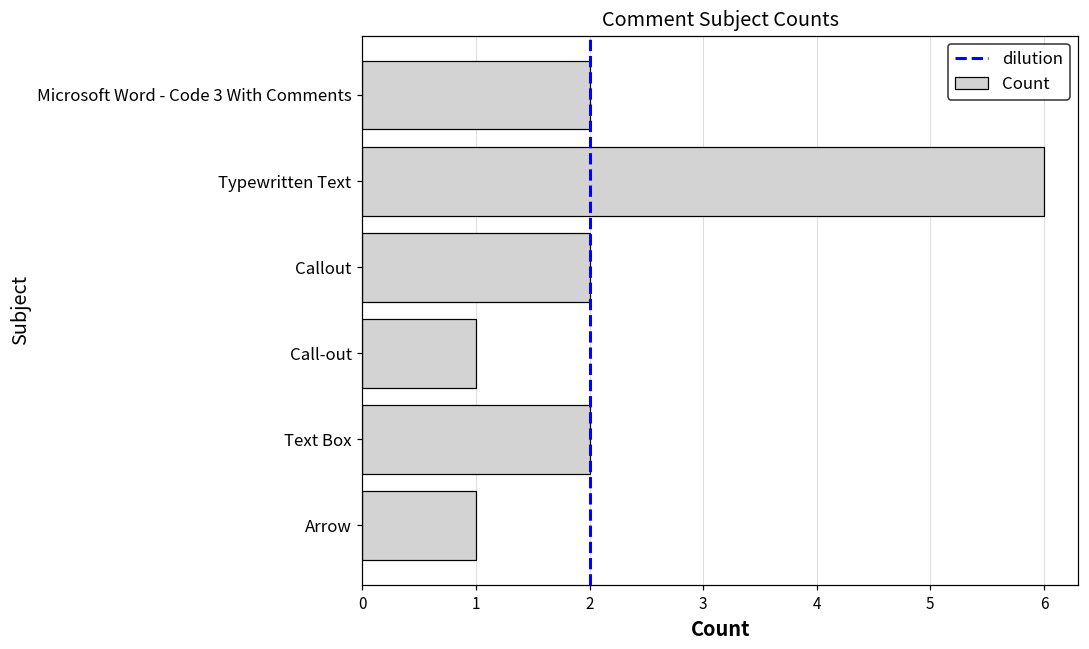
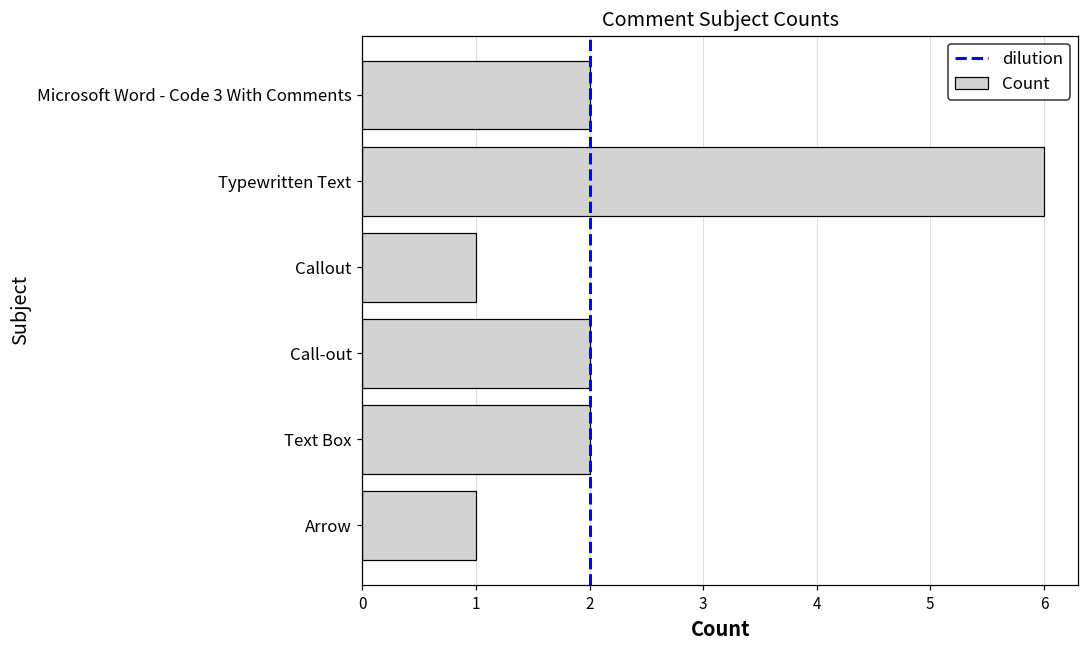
  {
    "Microsoft Word - Code 3 With Comments": 2,
    "Typewritten Text": 6,
-   "Callout": 2,
-   "Call-out": 1,
+   "Callout": 1,
+   "Call-out": 2,
    "Text Box": 2,
    "Arrow": 1
  }
